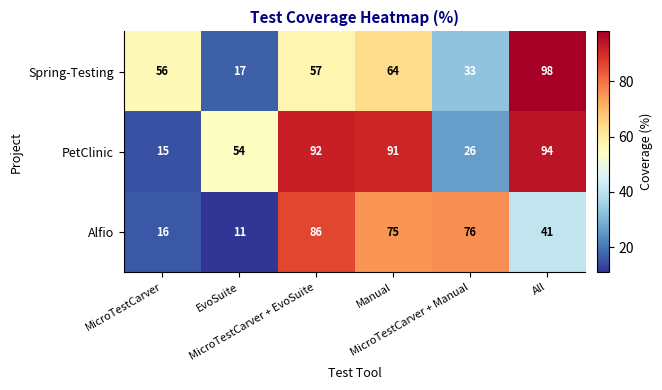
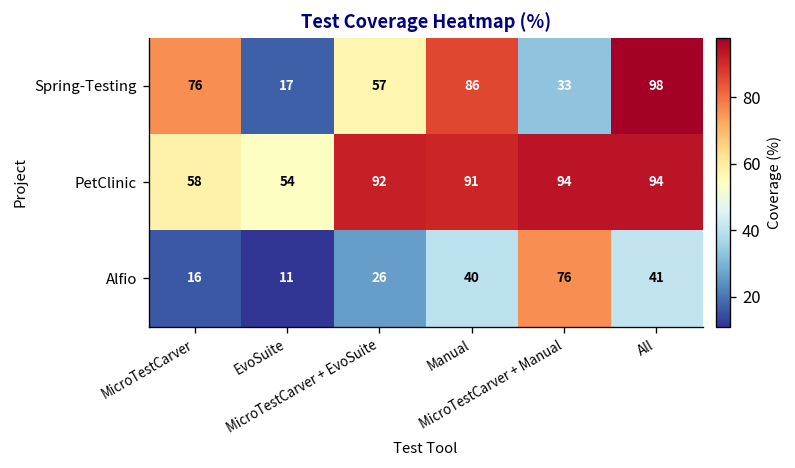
  {
    "Spring-Testing": {
-     "MicroTestCarver": 56,
+     "MicroTestCarver": 76,
      "EvoSuite": 17,
      "MicroTestCarver + EvoSuite": 57,
-     "Manual": 64,
+     "Manual": 86,
      "MicroTestCarver + Manual": 33,
      "All": 98
    },
    "PetClinic": {
-     "MicroTestCarver": 15,
+     "MicroTestCarver": 58,
      "EvoSuite": 54,
      "MicroTestCarver + EvoSuite": 92,
      "Manual": 91,
-     "MicroTestCarver + Manual": 26,
+     "MicroTestCarver + Manual": 94,
      "All": 94
    },
    "Alfio": {
      "MicroTestCarver": 16,
      "EvoSuite": 11,
-     "MicroTestCarver + EvoSuite": 86,
-     "Manual": 75,
+     "MicroTestCarver + EvoSuite": 26,
+     "Manual": 40,
      "MicroTestCarver + Manual": 76,
      "All": 41
    }
  }
